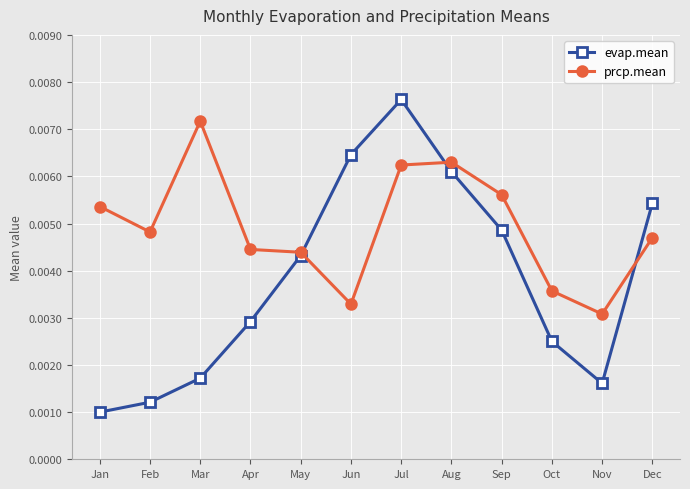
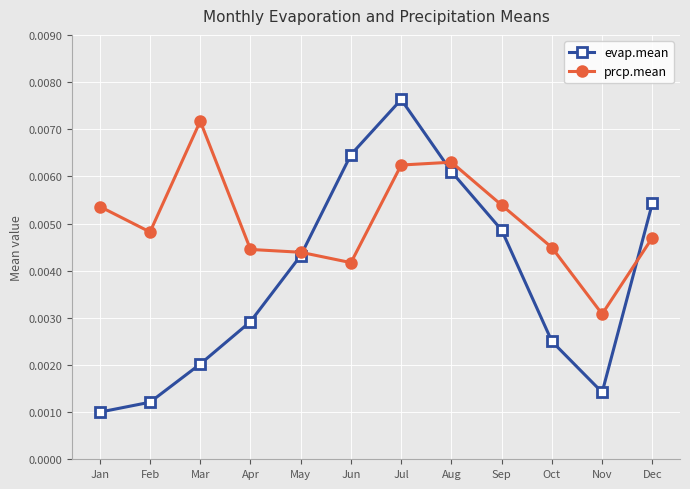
  {
    "evap.mean": {
      "Jan": 0.0010,
      "Feb": 0.0012,
-     "Mar": 0.0017,
+     "Mar": 0.0020,
      "Apr": 0.0029,
      "May": 0.0043,
      "Jun": 0.0065,
      "Jul": 0.0076,
      "Aug": 0.0061,
      "Sep": 0.0049,
      "Oct": 0.0025,
-     "Nov": 0.0016,
+     "Nov": 0.0014,
      "Dec": 0.0054
    },
    "prcp.mean": {
      "Jan": 0.0054,
      "Feb": 0.0048,
      "Mar": 0.0072,
      "Apr": 0.0045,
      "May": 0.0044,
-     "Jun": 0.0033,
+     "Jun": 0.0042,
      "Jul": 0.0062,
      "Aug": 0.0063,
-     "Sep": 0.0056,
-     "Oct": 0.0036,
+     "Sep": 0.0054,
+     "Oct": 0.0045,
      "Nov": 0.0031,
      "Dec": 0.0047
    }
  }
